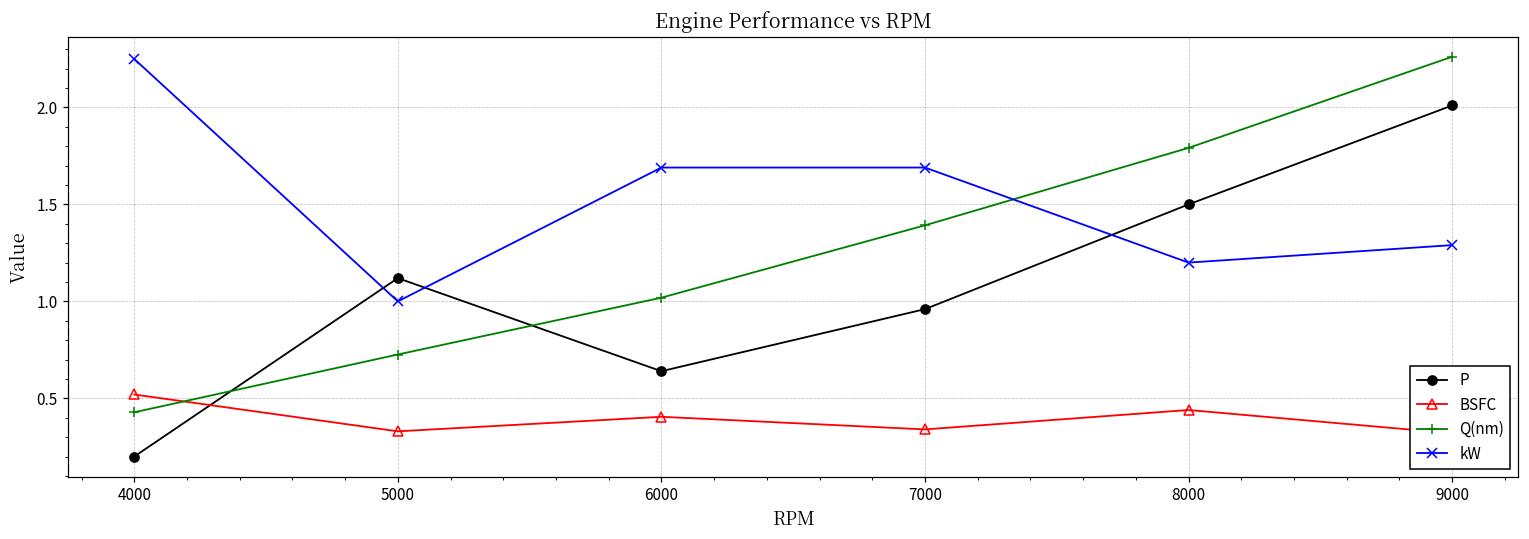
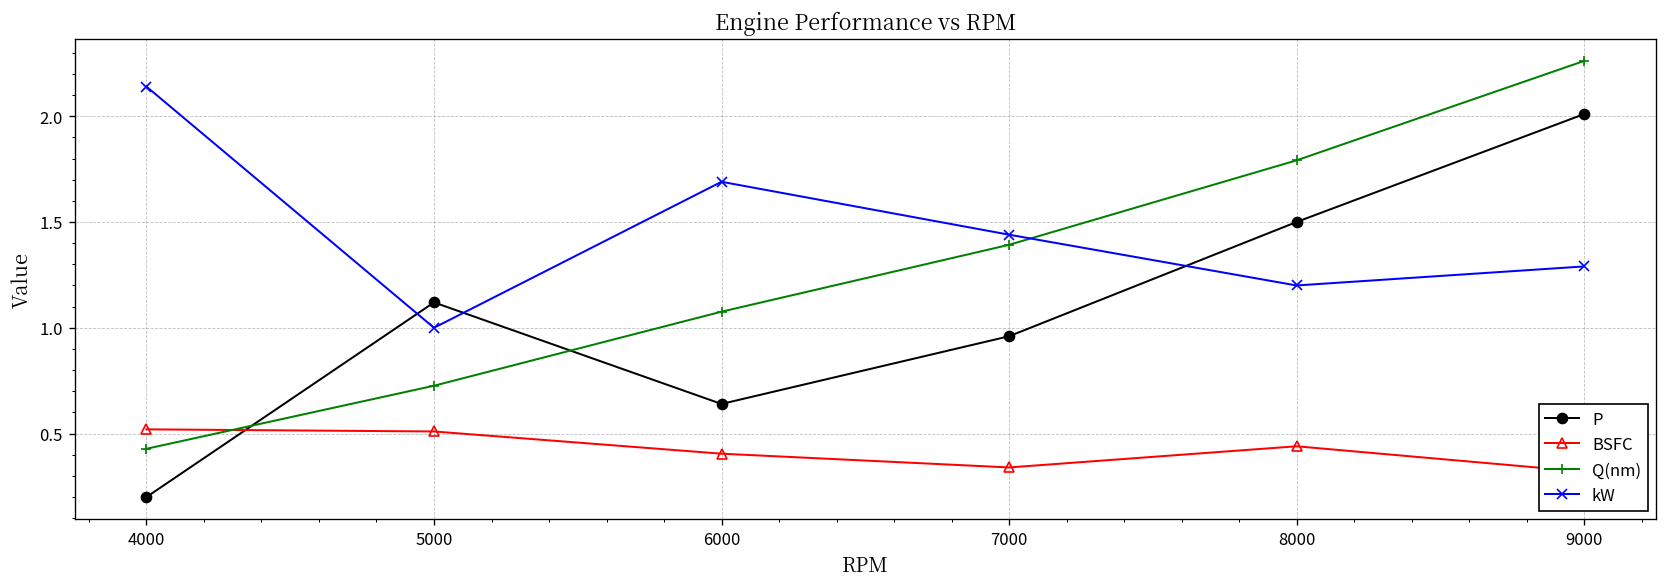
  {
    "P": {
      "4000": 0.20,
      "5000": 1.12,
      "6000": 0.64,
      "7000": 0.96,
      "8000": 1.50,
      "9000": 2.01
    },
    "BSFC": {
      "4000": 0.52,
-     "5000": 0.33,
+     "5000": 0.51,
      "6000": 0.41,
      "7000": 0.34,
      "8000": 0.44
    },
    "Q(nm)": {
      "4000": 0.43,
      "5000": 0.73,
-     "6000": 1.02,
+     "6000": 1.08,
      "7000": 1.39,
      "8000": 1.79,
      "9000": 2.26
    },
    "kW": {
-     "4000": 2.25,
+     "4000": 2.14,
      "5000": 1.00,
      "6000": 1.69,
-     "7000": 1.69,
+     "7000": 1.44,
      "8000": 1.20,
      "9000": 1.29
    }
  }
